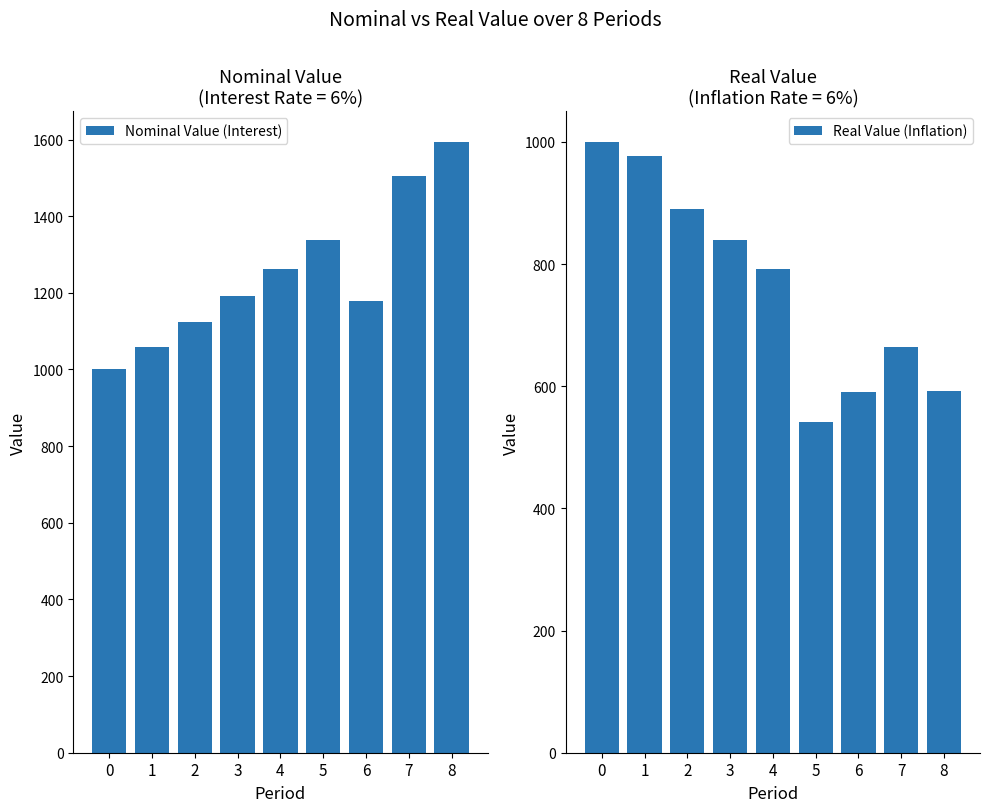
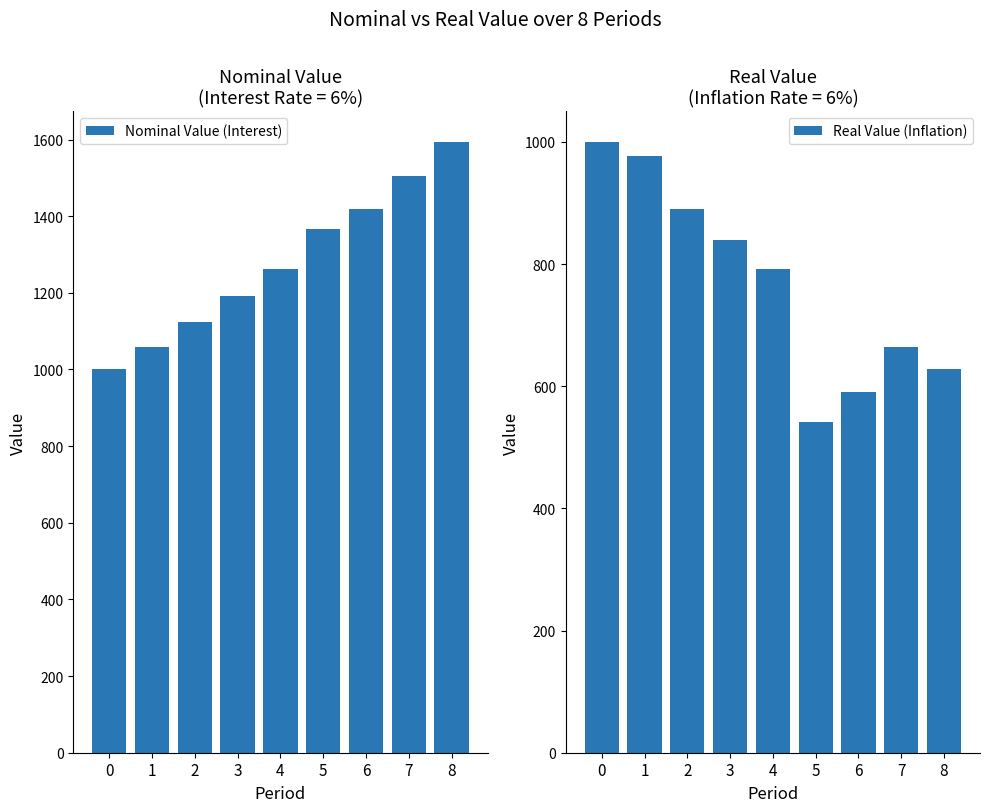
  {
    "Nominal Value (Interest Rate = 6%)": {
      "0": 1000,
      "1": 1060,
      "2": 1120,
      "3": 1190,
      "4": 1260,
-     "5": 1340,
-     "6": 1180,
+     "5": 1370,
+     "6": 1420,
      "7": 1500,
      "8": 1590
    },
    "Real Value (Inflation Rate = 6%)": {
      "0": 1000,
      "1": 980,
      "2": 890,
      "3": 840,
      "4": 790,
      "5": 540,
      "6": 590,
      "7": 670,
-     "8": 590
+     "8": 630
    }
  }
